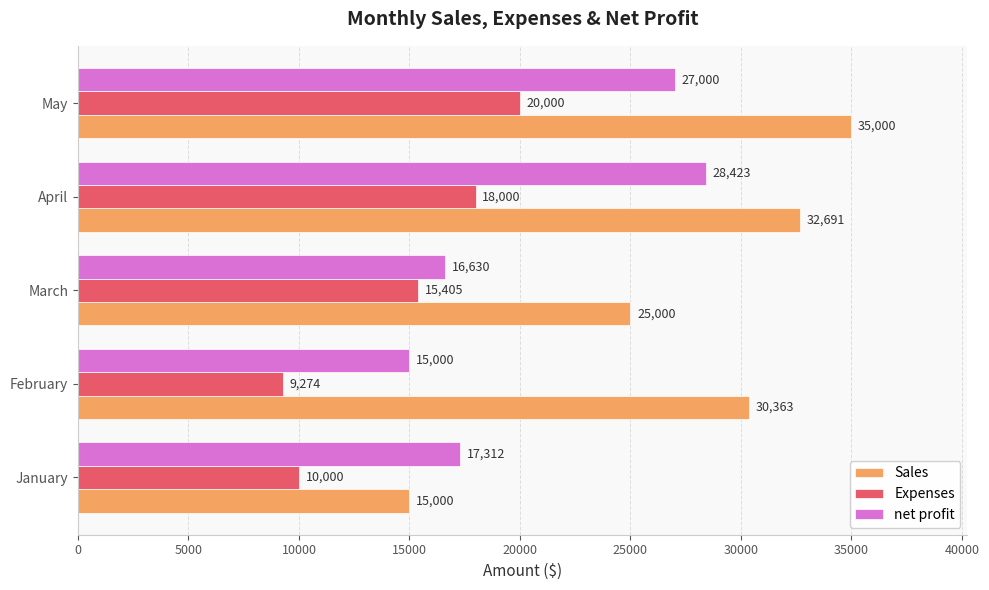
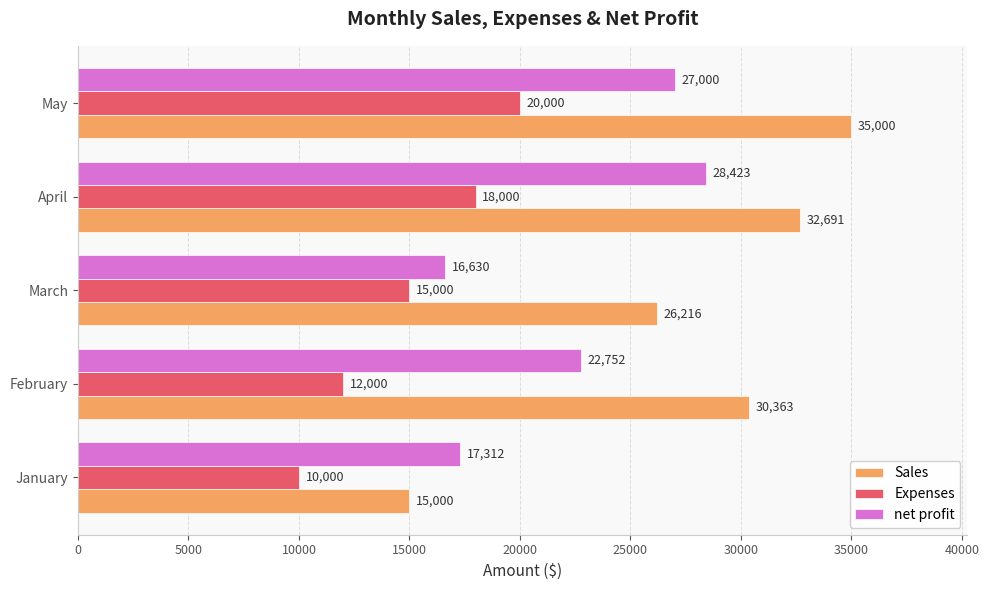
  {
    "Sales": {
      "May": "35,000",
      "April": "32,691",
-     "March": "25,000",
+     "March": "26,216",
      "February": "30,363",
      "January": "15,000"
    },
    "Expenses": {
      "May": "20,000",
      "April": "18,000",
-     "March": "15,405",
-     "February": "9,274",
+     "March": "15,000",
+     "February": "12,000",
      "January": "10,000"
    },
    "net profit": {
      "May": "27,000",
      "April": "28,423",
      "March": "16,630",
-     "February": "15,000",
+     "February": "22,752",
      "January": "17,312"
    }
  }
